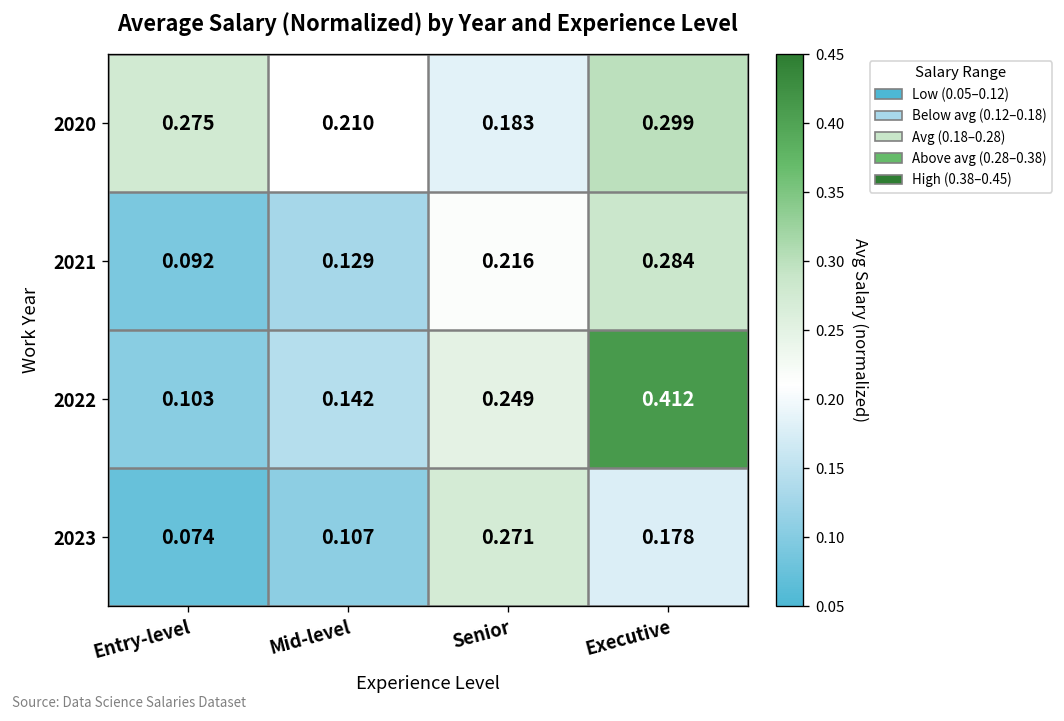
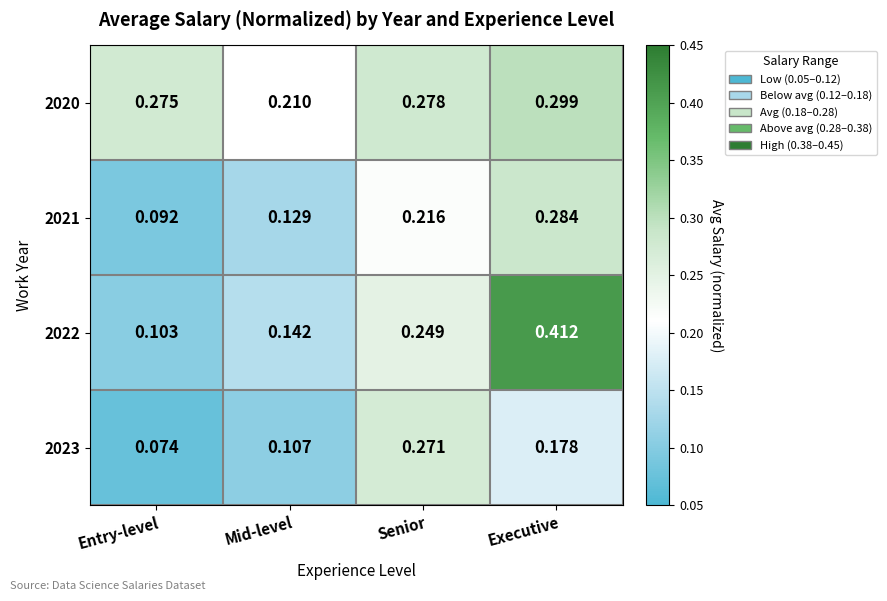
  {
    "2020": {
      "Entry-level": 0.275,
      "Mid-level": 0.210,
-     "Senior": 0.183,
+     "Senior": 0.278,
      "Executive": 0.299
    },
    "2021": {
      "Entry-level": 0.092,
      "Mid-level": 0.129,
      "Senior": 0.216,
      "Executive": 0.284
    },
    "2022": {
      "Entry-level": 0.103,
      "Mid-level": 0.142,
      "Senior": 0.249,
      "Executive": 0.412
    },
    "2023": {
      "Entry-level": 0.074,
      "Mid-level": 0.107,
      "Senior": 0.271,
      "Executive": 0.178
    }
  }
